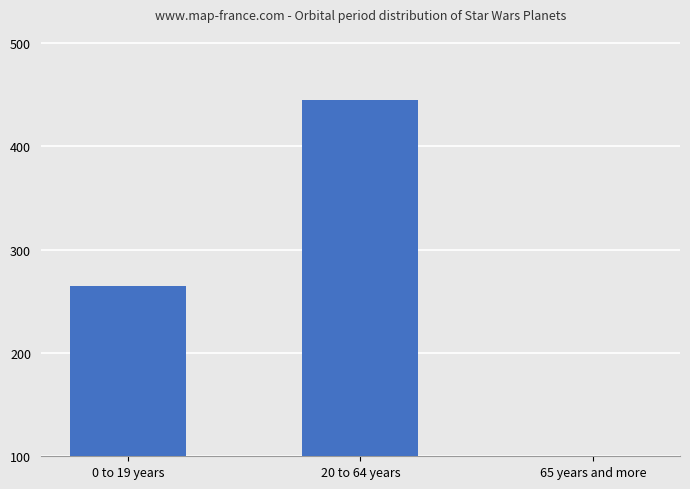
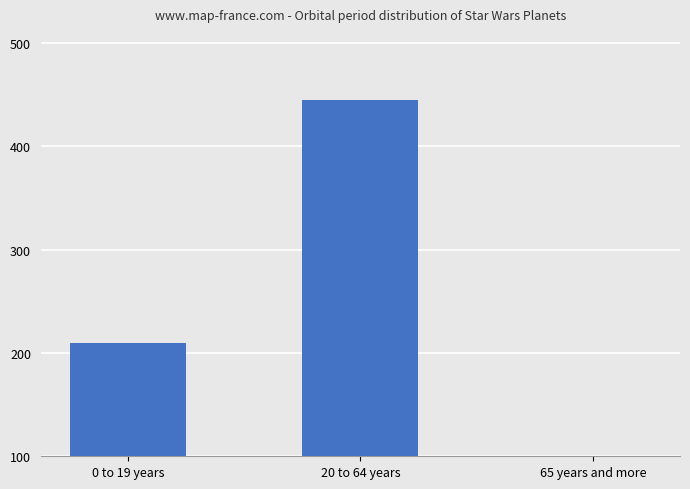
  {
-   "0 to 19 years": 265,
+   "0 to 19 years": 210,
    "20 to 64 years": 445
  }
